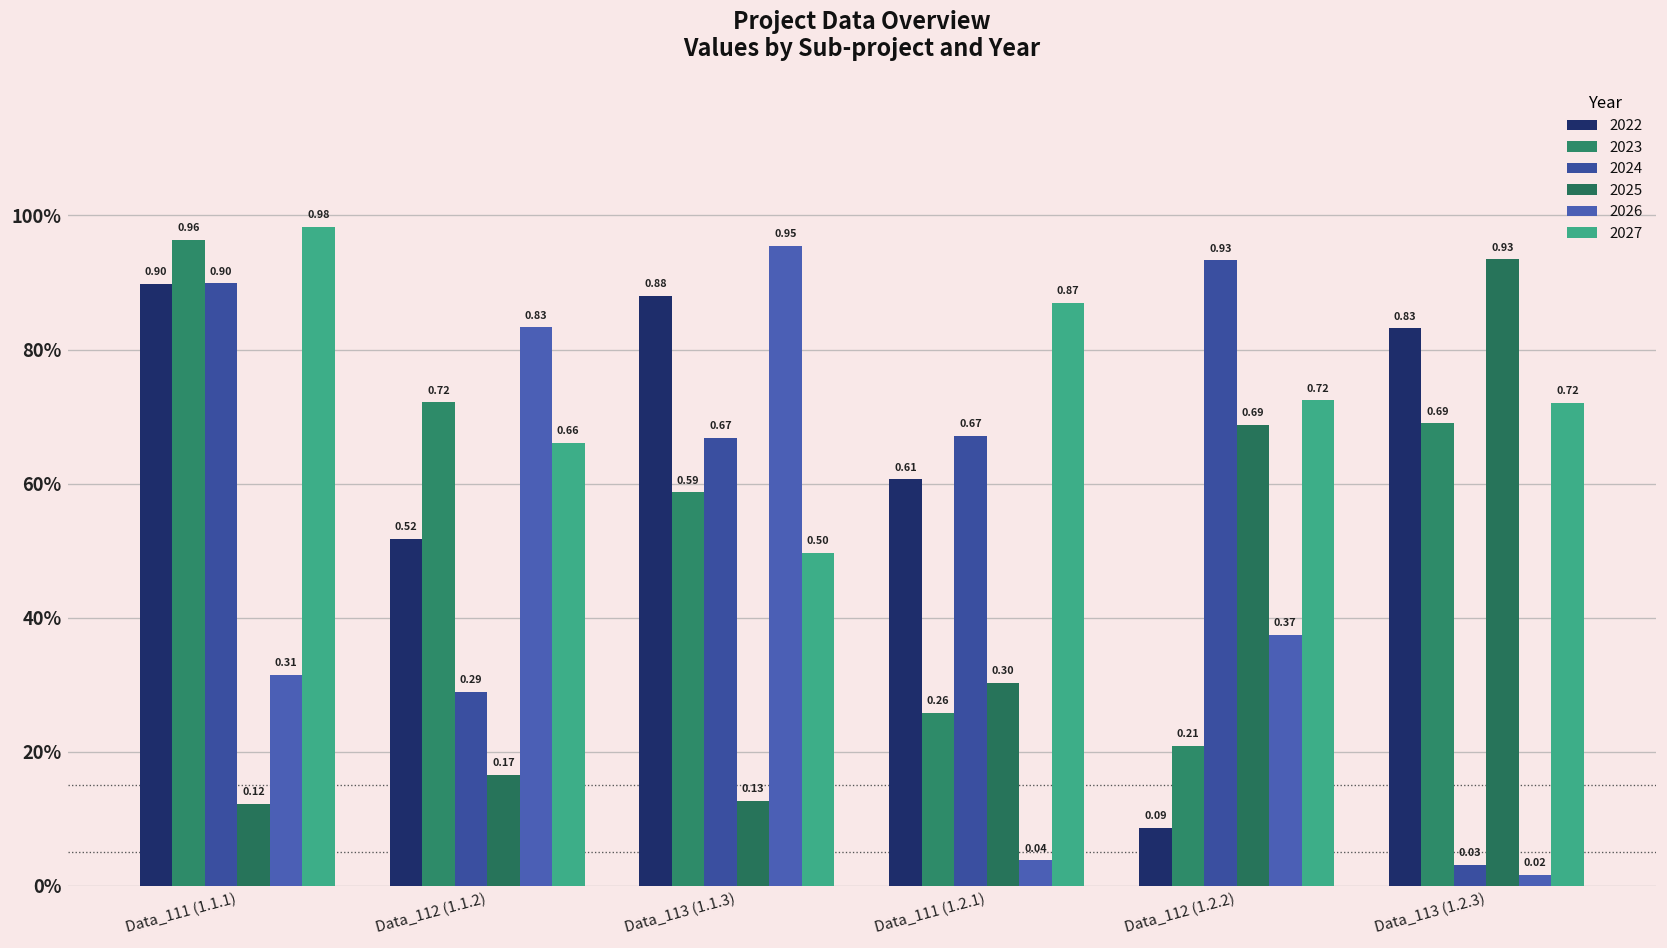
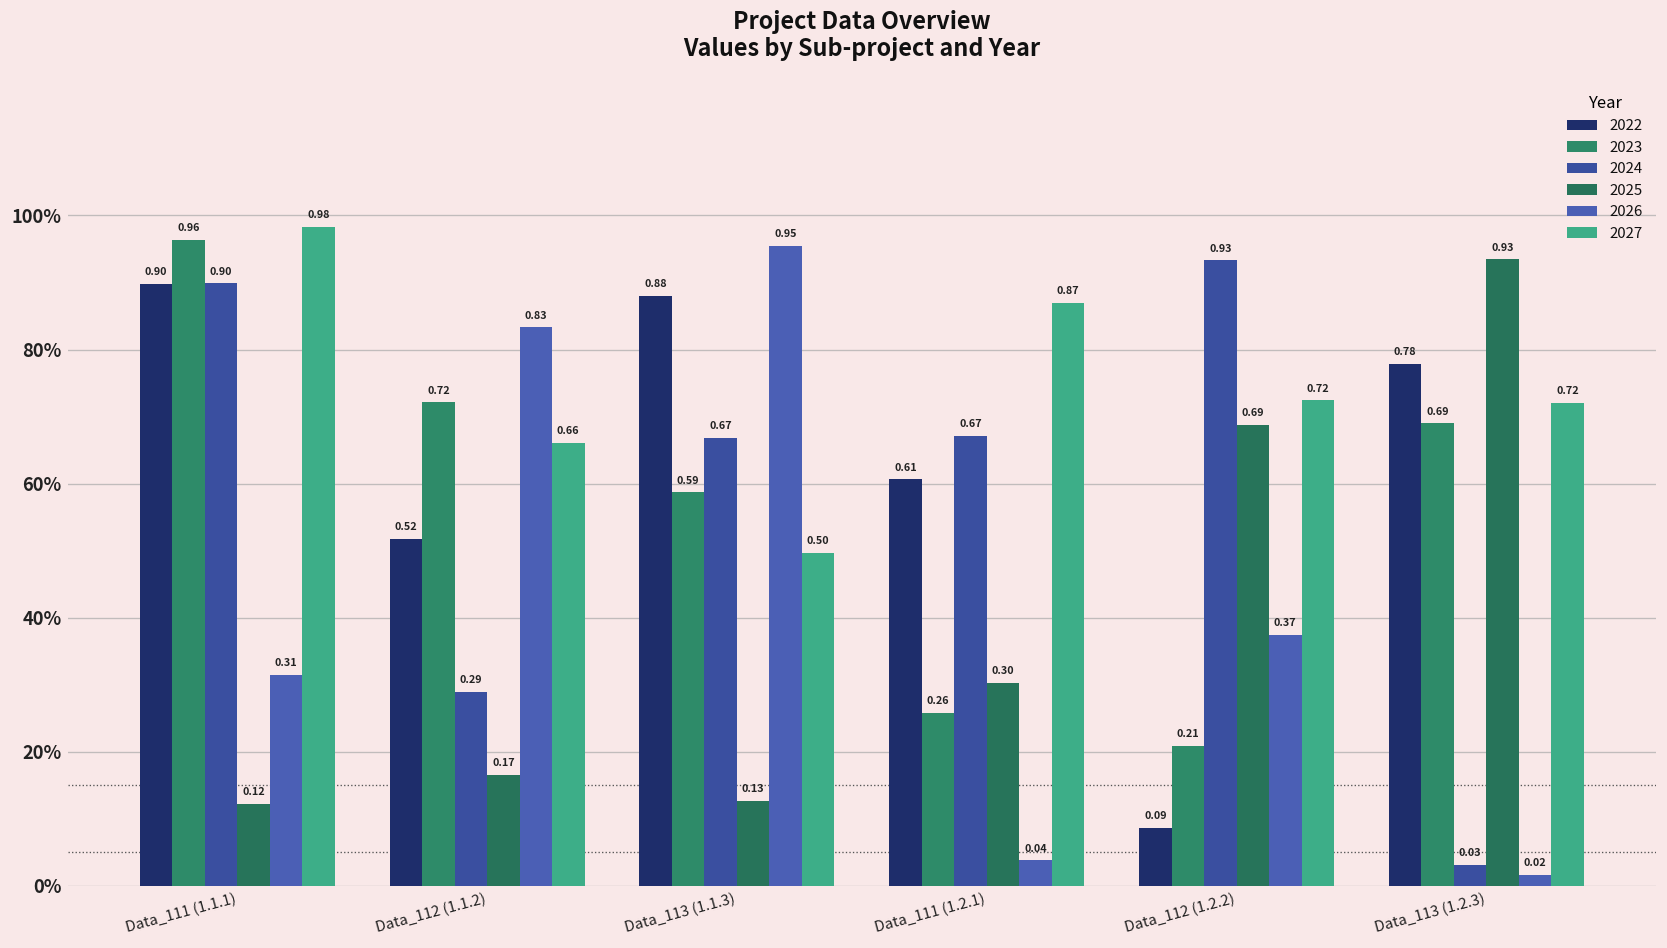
  {
    "2022": {
      "Data_111 (1.1.1)": 0.90,
      "Data_112 (1.1.2)": 0.52,
      "Data_113 (1.1.3)": 0.88,
      "Data_111 (1.2.1)": 0.61,
      "Data_112 (1.2.2)": 0.09,
-     "Data_113 (1.2.3)": 0.83
+     "Data_113 (1.2.3)": 0.78
    }
  }
